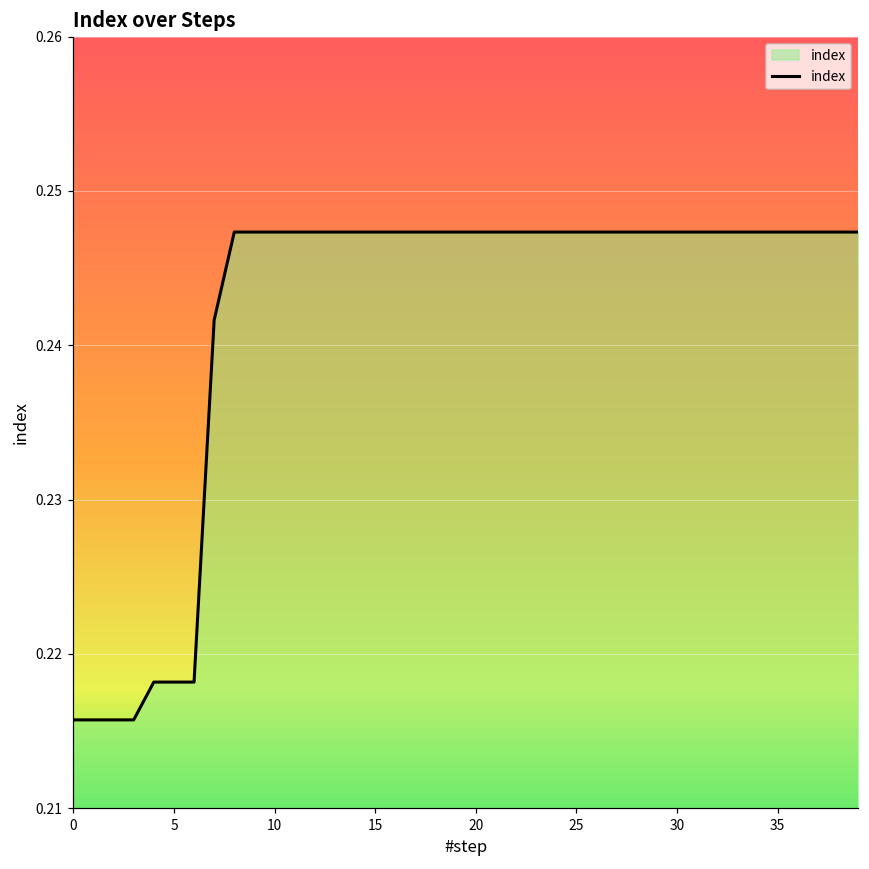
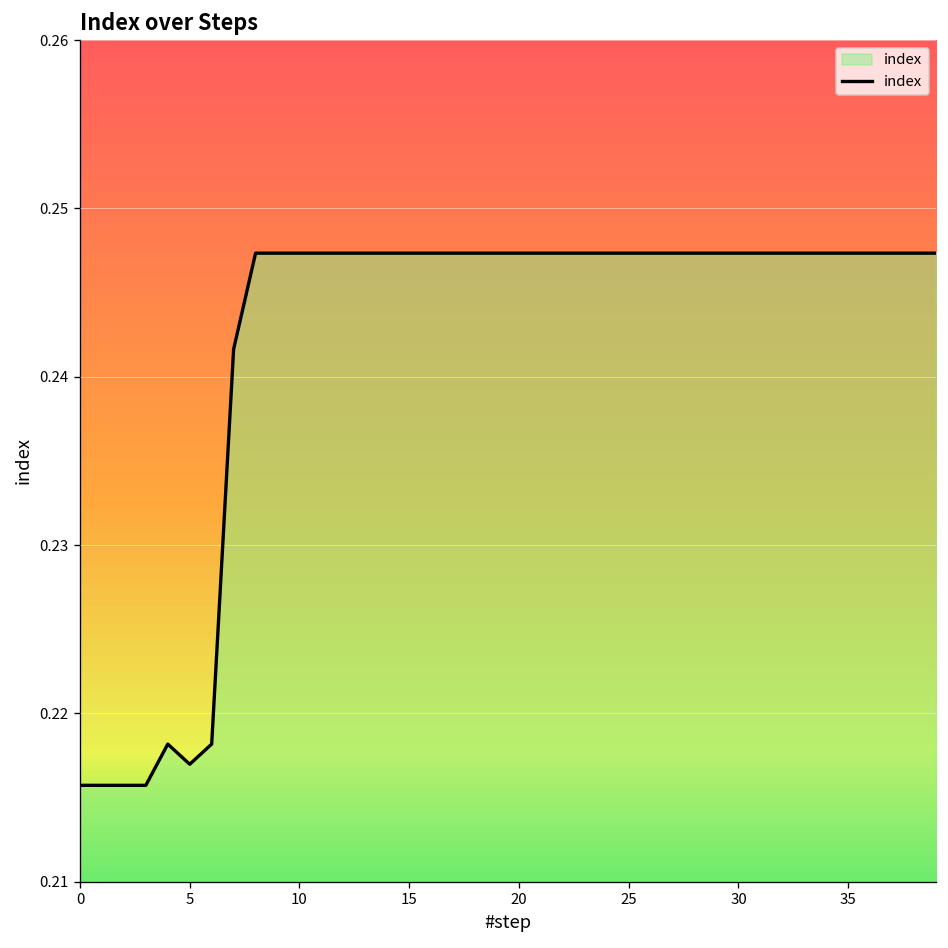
  {
    "0": 0.2157,
-   "5": 0.2182,
+   "5": 0.2170,
    "10": 0.2473,
    "15": 0.2473,
    "20": 0.2473,
    "25": 0.2473,
    "30": 0.2473,
    "35": 0.2473
  }
